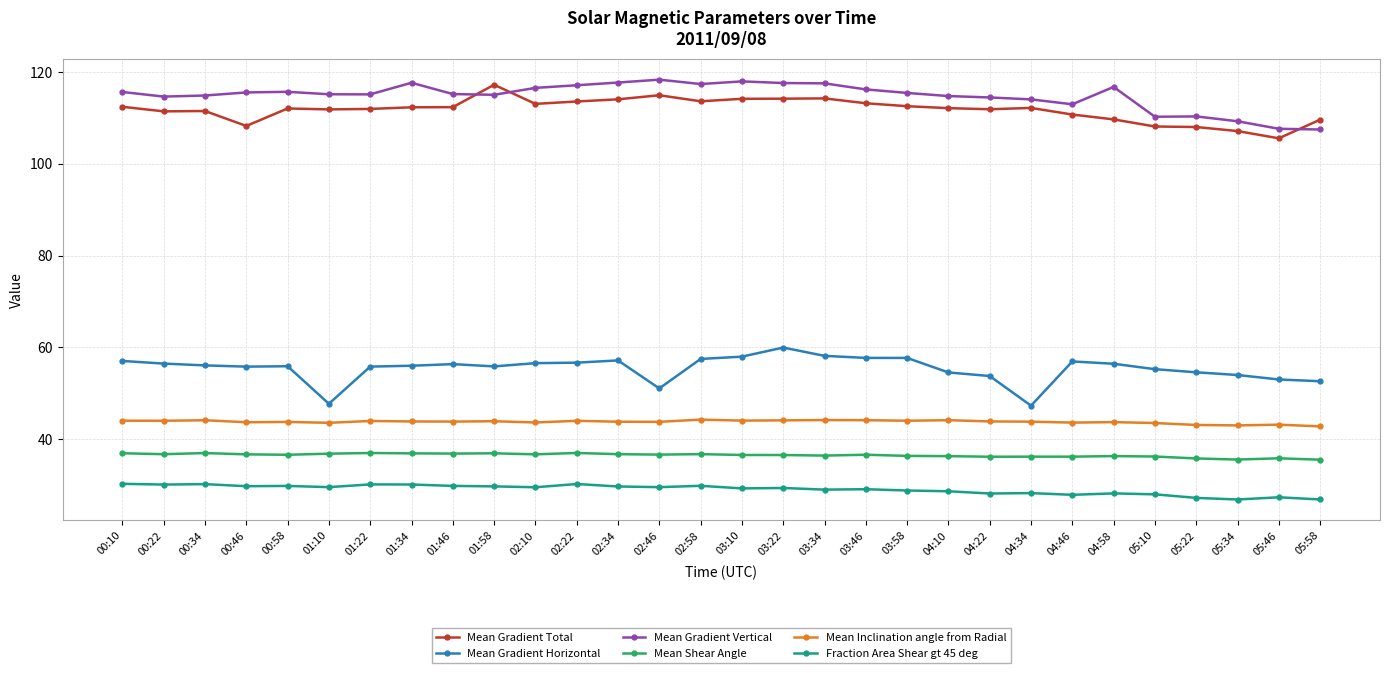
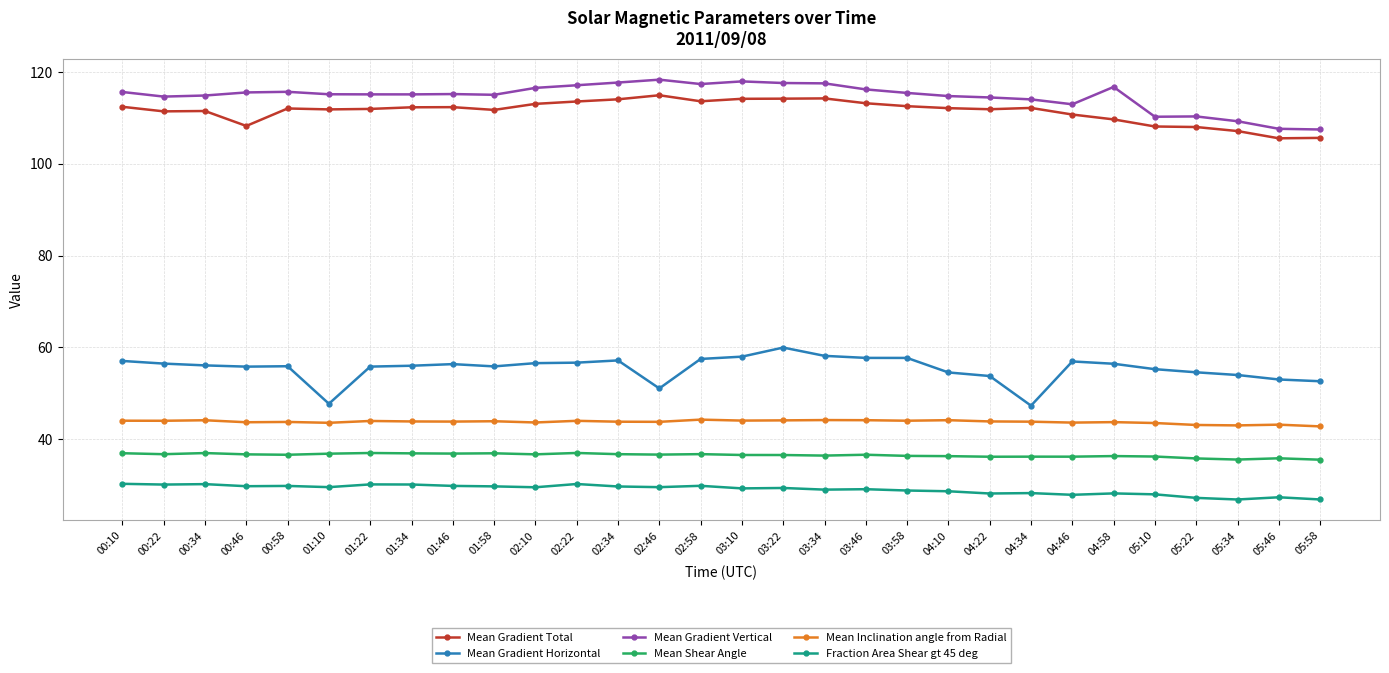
  {
    "Mean Gradient Total": {
      "00:10": 112,
      "00:22": 111,
      "00:34": 112,
      "00:46": 108,
      "00:58": 112,
      "01:10": 112,
      "01:22": 112,
      "01:34": 112,
      "01:46": 112,
-     "01:58": 117,
+     "01:58": 112,
      "02:10": 113,
      "02:22": 114,
      "02:34": 114,
      "02:46": 115,
      "02:58": 114,
      "03:10": 114,
      "03:22": 114,
      "03:34": 114,
      "03:46": 113,
      "03:58": 113,
      "04:10": 112,
      "04:22": 112,
      "04:34": 112,
      "04:46": 111,
      "04:58": 110,
      "05:10": 108,
      "05:22": 108,
      "05:34": 107,
      "05:46": 106,
-     "05:58": 110
+     "05:58": 106
    },
    "Mean Gradient Horizontal": {
      "00:10": 57,
      "00:22": 56,
      "00:34": 56,
      "00:46": 56,
      "00:58": 56,
      "01:10": 48,
      "01:22": 56,
      "01:34": 56,
      "01:46": 56,
      "01:58": 56,
      "02:10": 57,
      "02:22": 57,
      "02:34": 57,
      "02:46": 51,
      "02:58": 57,
      "03:10": 58,
      "03:22": 60,
      "03:34": 58,
      "03:46": 58,
      "03:58": 58,
      "04:10": 55,
      "04:22": 54,
      "04:34": 47,
      "04:46": 57,
      "04:58": 56,
      "05:10": 55,
      "05:22": 55,
      "05:34": 54,
      "05:46": 53,
      "05:58": 53
    },
    "Mean Gradient Vertical": {
      "00:10": 116,
      "00:22": 115,
      "00:34": 115,
      "00:46": 116,
      "00:58": 116,
      "01:10": 115,
      "01:22": 115,
-     "01:34": 118,
+     "01:34": 115,
      "01:46": 115,
      "01:58": 115,
      "02:10": 117,
      "02:22": 117,
      "02:34": 118,
      "02:46": 118,
      "02:58": 117,
      "03:10": 118,
      "03:22": 118,
      "03:34": 118,
      "03:46": 116,
      "03:58": 115,
      "04:10": 115,
      "04:22": 114,
      "04:34": 114,
      "04:46": 113,
      "04:58": 117,
      "05:10": 110,
      "05:22": 110,
      "05:34": 109,
      "05:46": 108,
      "05:58": 108
    },
    "Mean Inclination angle from Radial": {
      "00:10": 44,
      "00:22": 44,
      "00:34": 44,
      "00:46": 44,
      "00:58": 44,
      "01:10": 44,
      "01:22": 44,
      "01:34": 44,
      "01:46": 44,
      "01:58": 44,
      "02:10": 44,
      "02:22": 44,
      "02:34": 44,
      "02:46": 44,
      "02:58": 44,
      "03:10": 44,
      "03:22": 44,
      "03:34": 44,
      "03:46": 44,
      "03:58": 44,
      "04:10": 44,
      "04:22": 44,
      "04:34": 44,
      "04:46": 44,
      "04:58": 44,
      "05:10": 44,
      "05:22": 43,
      "05:34": 43,
      "05:46": 43,
      "05:58": 43
    }
  }
